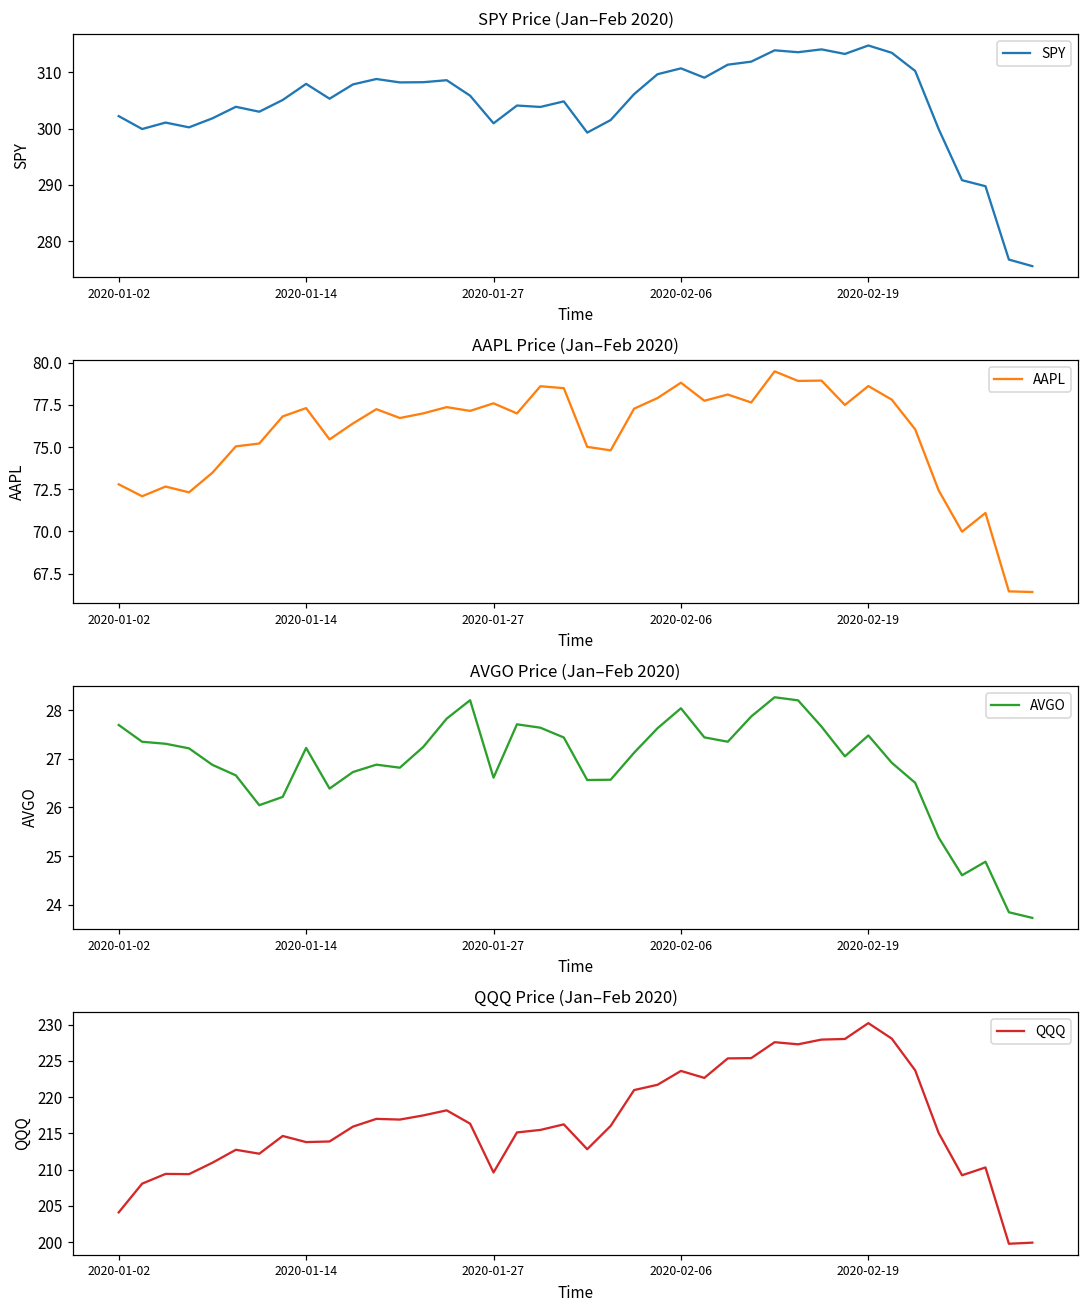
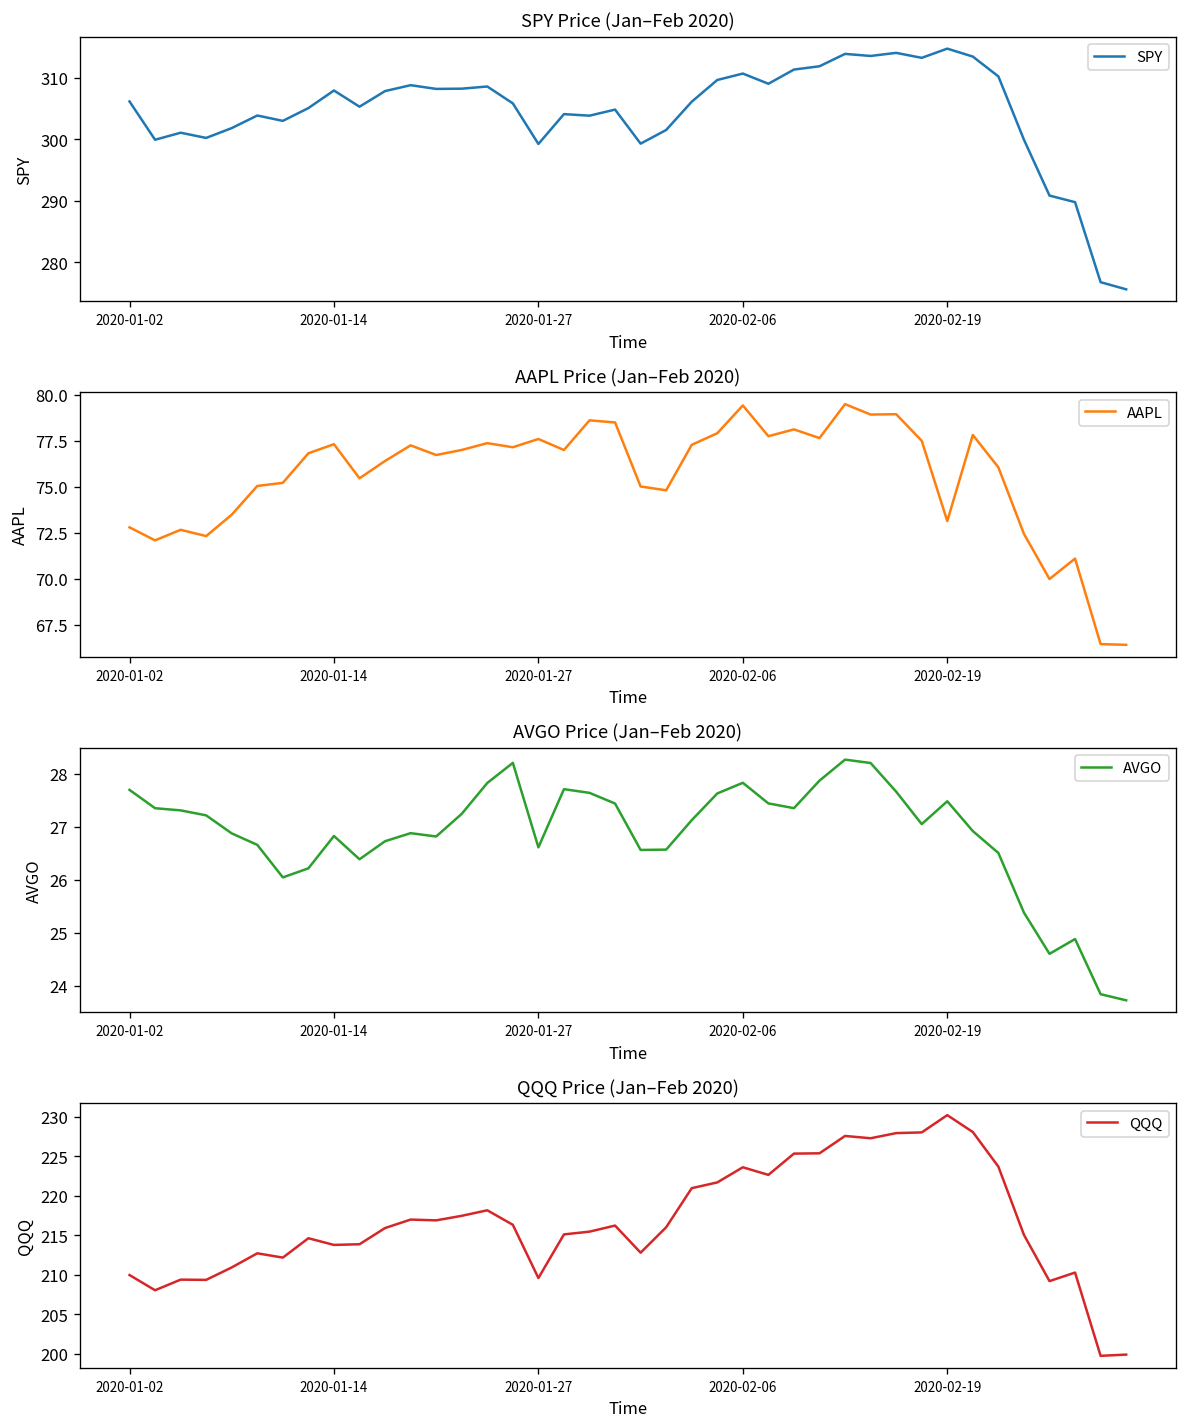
  {
    "SPY Price (Jan–Feb 2020)": {
-     "2020-01-02": 302,
+     "2020-01-02": 306,
      "2020-01-14": 308,
-     "2020-01-27": 301,
+     "2020-01-27": 299,
      "2020-02-06": 311,
      "2020-02-19": 315
    },
    "AAPL Price (Jan–Feb 2020)": {
      "2020-01-02": 72.8,
      "2020-01-14": 77.3,
      "2020-01-27": 77.6,
-     "2020-02-06": 78.8,
-     "2020-02-19": 78.6
+     "2020-02-06": 79.4,
+     "2020-02-19": 73.1
    },
    "AVGO Price (Jan–Feb 2020)": {
      "2020-01-02": 27.7,
-     "2020-01-14": 27.2,
+     "2020-01-14": 26.8,
      "2020-01-27": 26.6,
-     "2020-02-06": 28.0,
+     "2020-02-06": 27.8,
      "2020-02-19": 27.5
    },
    "QQQ Price (Jan–Feb 2020)": {
-     "2020-01-02": 204,
+     "2020-01-02": 210,
      "2020-01-14": 214,
      "2020-01-27": 210,
      "2020-02-06": 224,
      "2020-02-19": 230
    }
  }
